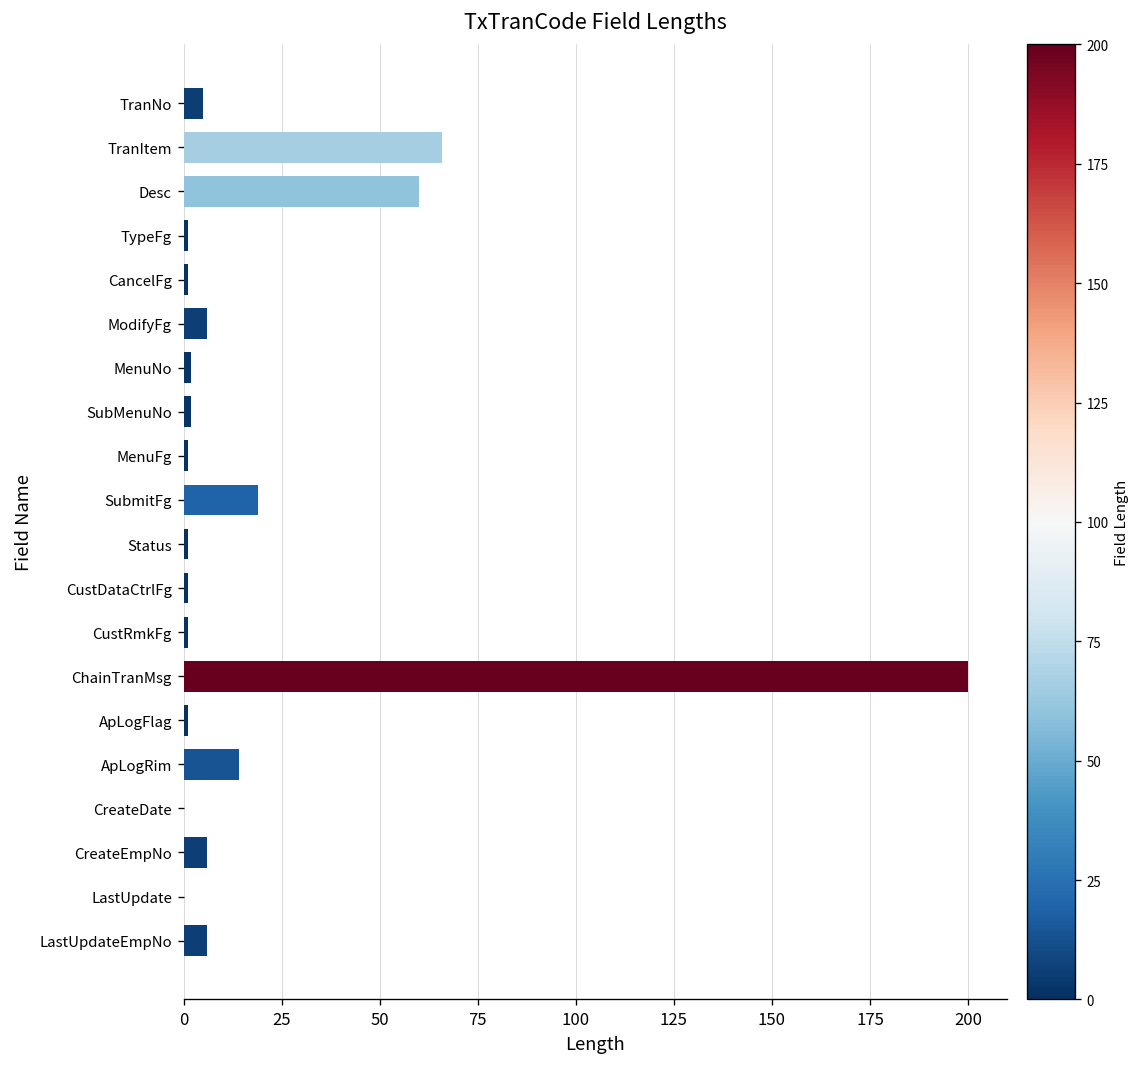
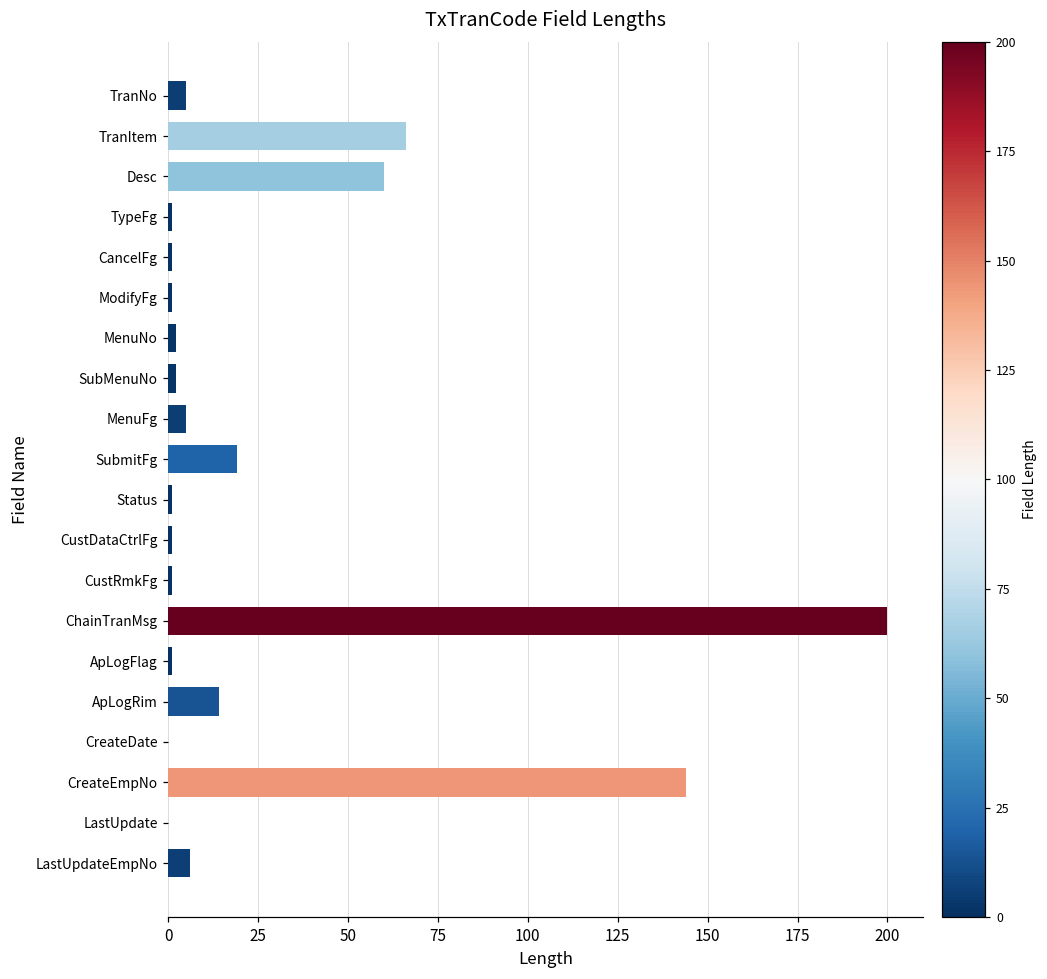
  {
    "TranNo": 5,
    "TranItem": 66,
    "Desc": 60,
    "TypeFg": 1,
    "CancelFg": 1,
-   "ModifyFg": 6,
+   "ModifyFg": 1,
    "MenuNo": 2,
    "SubMenuNo": 2,
-   "MenuFg": 1,
+   "MenuFg": 5,
    "SubmitFg": 19,
    "Status": 1,
    "CustDataCtrlFg": 1,
    "CustRmkFg": 1,
    "ChainTranMsg": 200,
    "ApLogFlag": 1,
    "ApLogRim": 14,
    "CreateDate": 0,
-   "CreateEmpNo": 6,
+   "CreateEmpNo": 144,
    "LastUpdate": 0,
    "LastUpdateEmpNo": 6
  }
